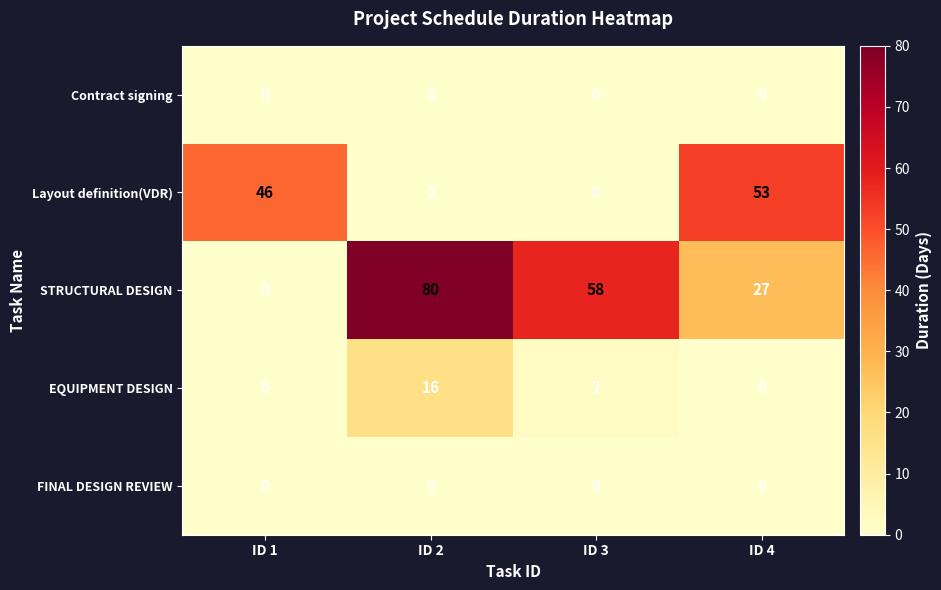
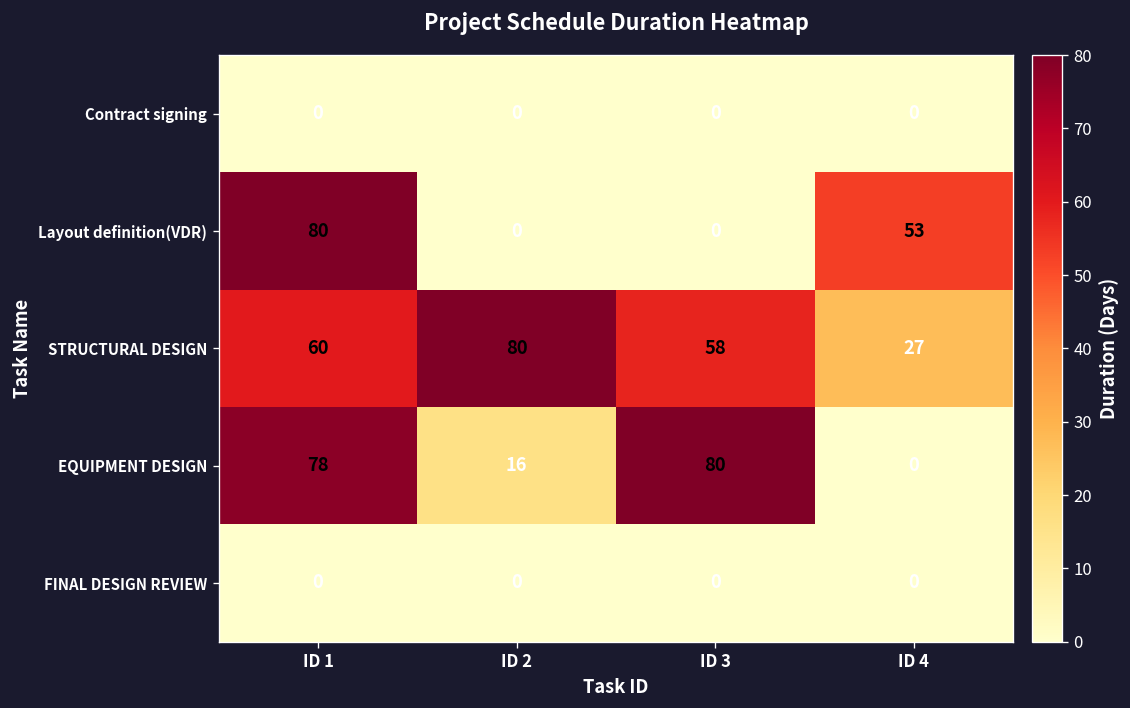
  {
    "Contract signing": {
      "ID 1": 0,
      "ID 2": 0,
      "ID 3": 0,
      "ID 4": 0
    },
    "Layout definition(VDR)": {
-     "ID 1": 46,
+     "ID 1": 80,
      "ID 2": 0,
      "ID 3": 0,
      "ID 4": 53
    },
    "STRUCTURAL DESIGN": {
-     "ID 1": 0,
+     "ID 1": 60,
      "ID 2": 80,
      "ID 3": 58,
      "ID 4": 27
    },
    "EQUIPMENT DESIGN": {
-     "ID 1": 0,
+     "ID 1": 78,
      "ID 2": 16,
-     "ID 3": 2,
+     "ID 3": 80,
      "ID 4": 0
    },
    "FINAL DESIGN REVIEW": {
      "ID 1": 0,
      "ID 2": 0,
      "ID 3": 0,
      "ID 4": 0
    }
  }
